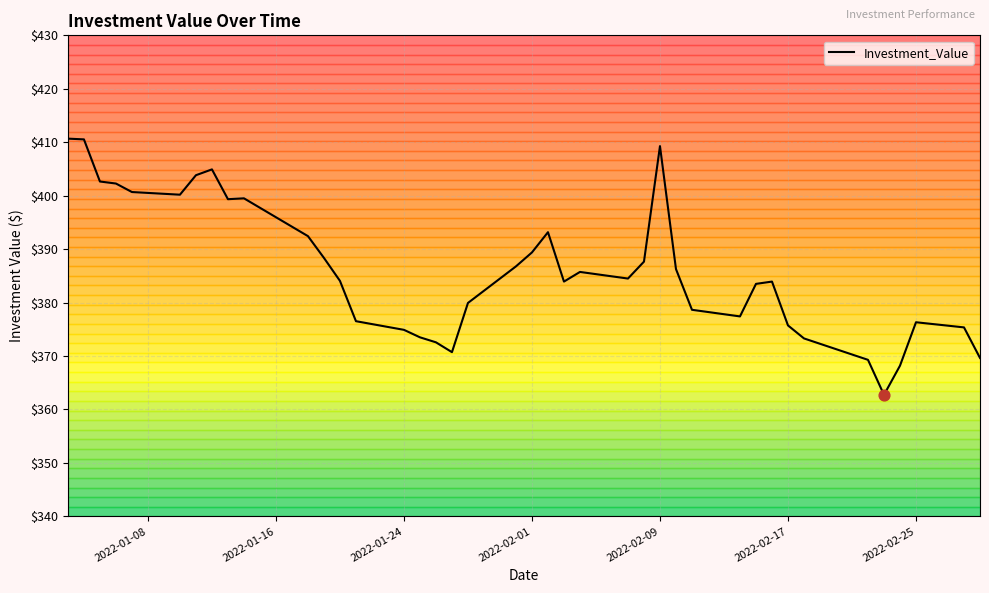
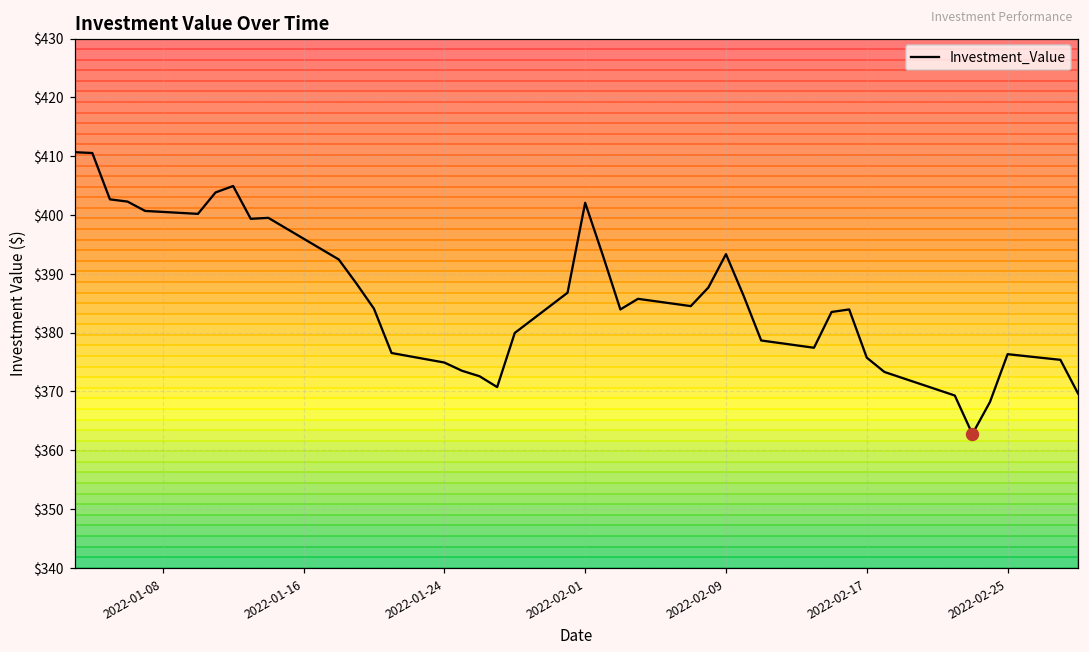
  {
    "Investment_Value": {
      "2022-01-24": "$375",
-     "2022-02-01": "$389",
-     "2022-02-09": "$409",
+     "2022-02-01": "$402",
+     "2022-02-09": "$393",
      "2022-02-17": "$376",
      "2022-02-25": "$376"
    }
  }
